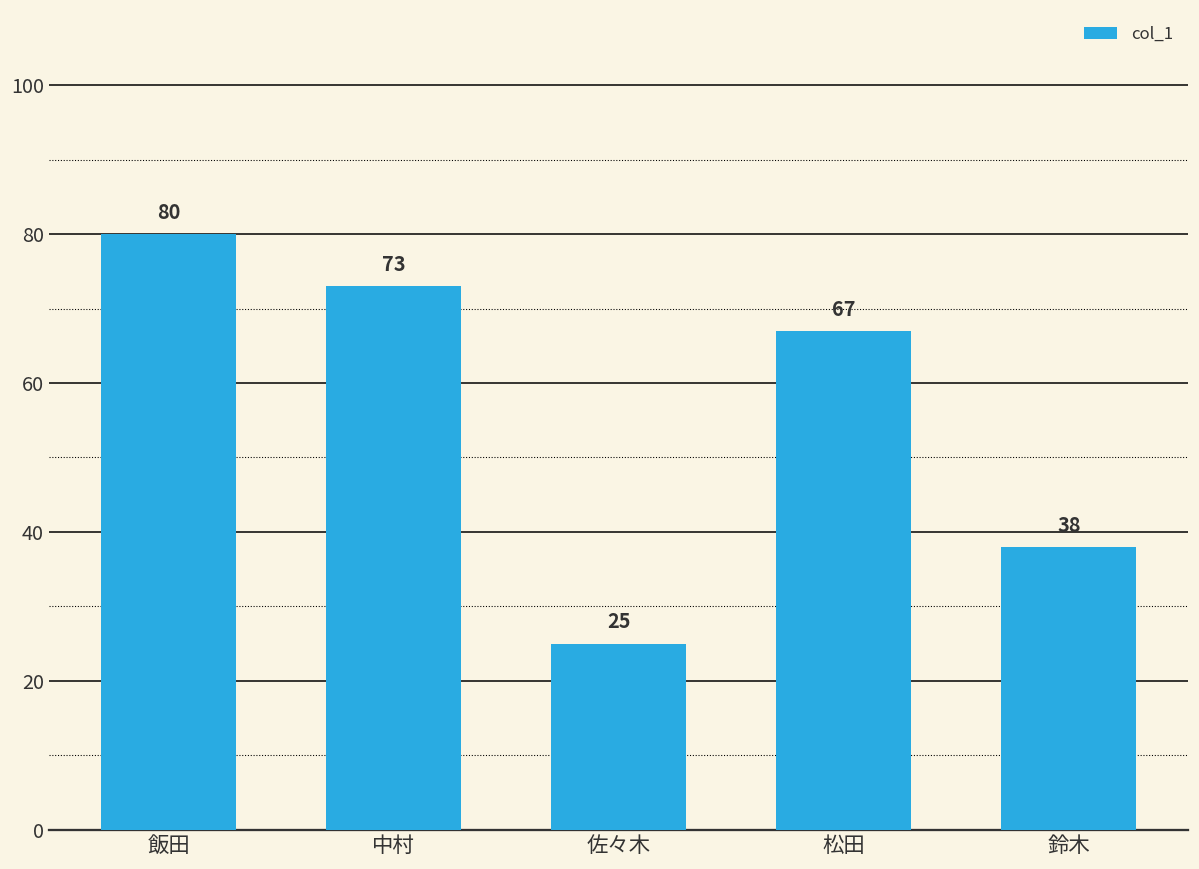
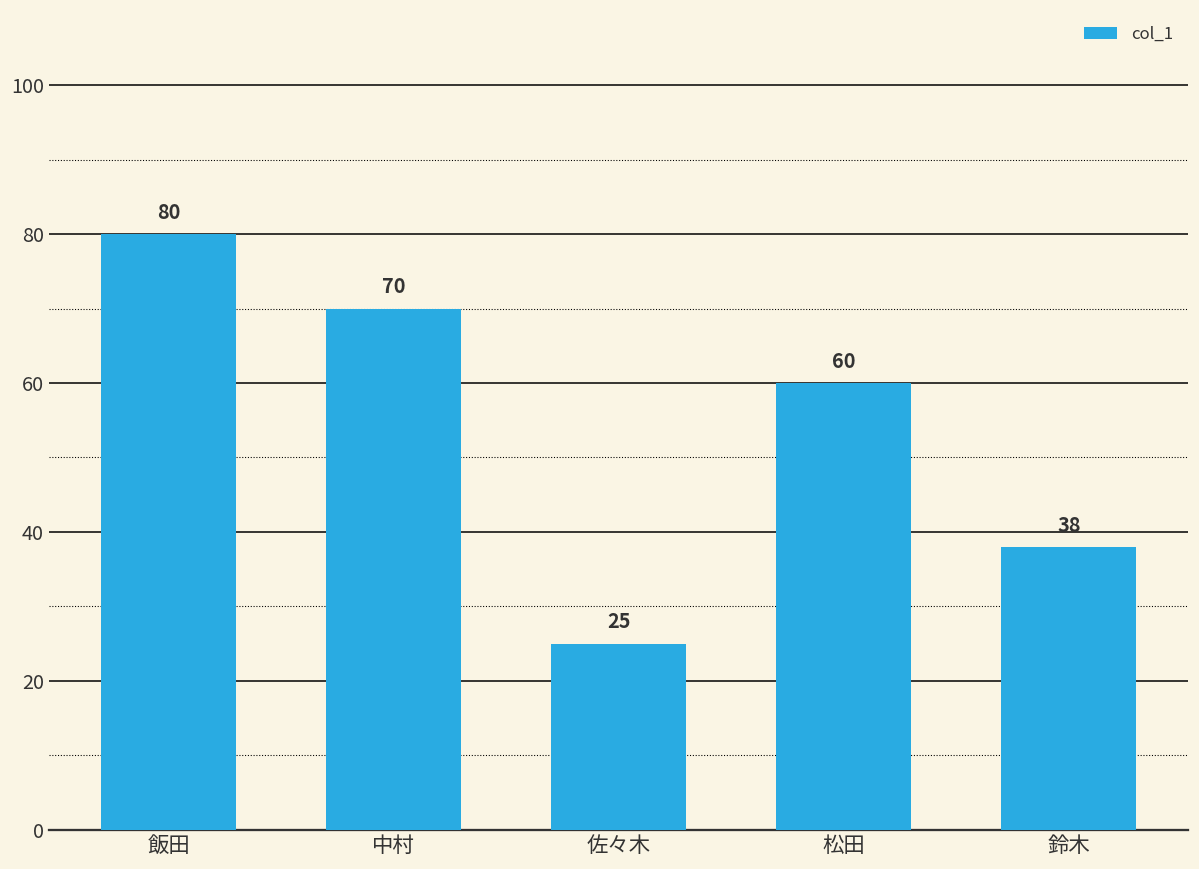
  {
    "飯田": 80,
-   "中村": 73,
+   "中村": 70,
    "佐々木": 25,
-   "松田": 67,
+   "松田": 60,
    "鈴木": 38
  }
